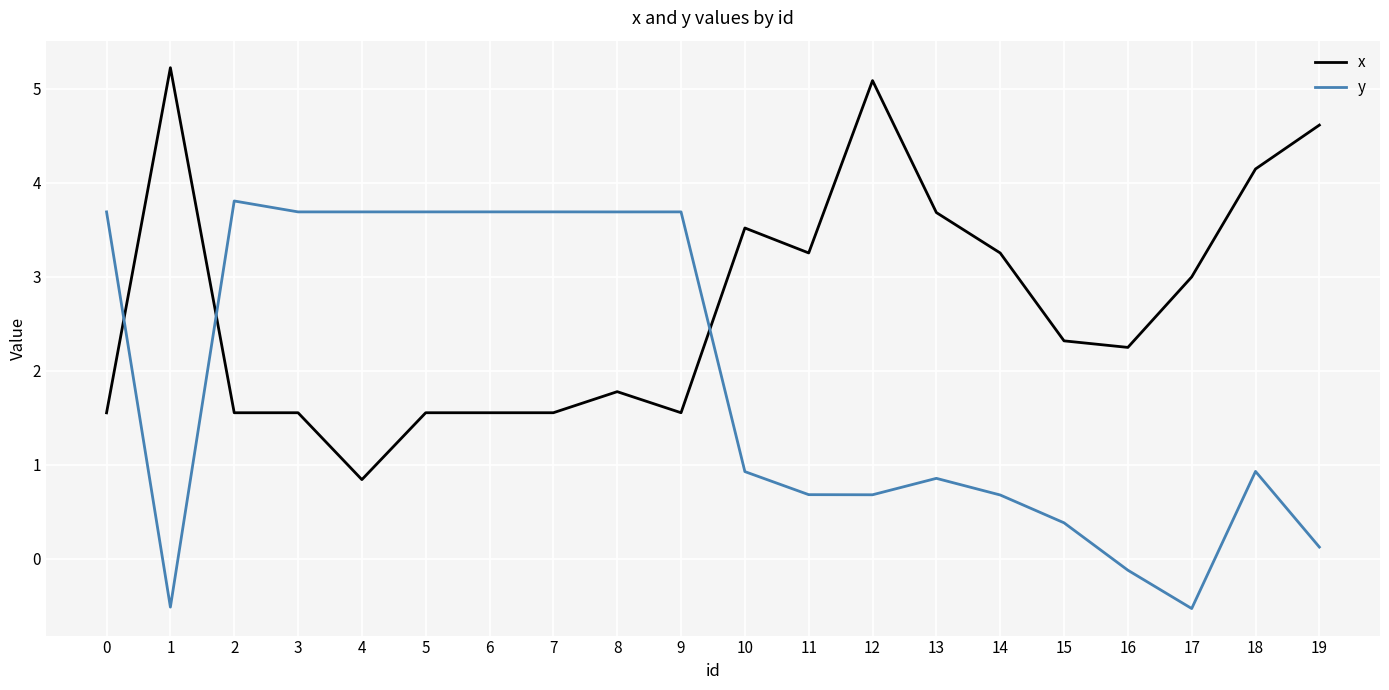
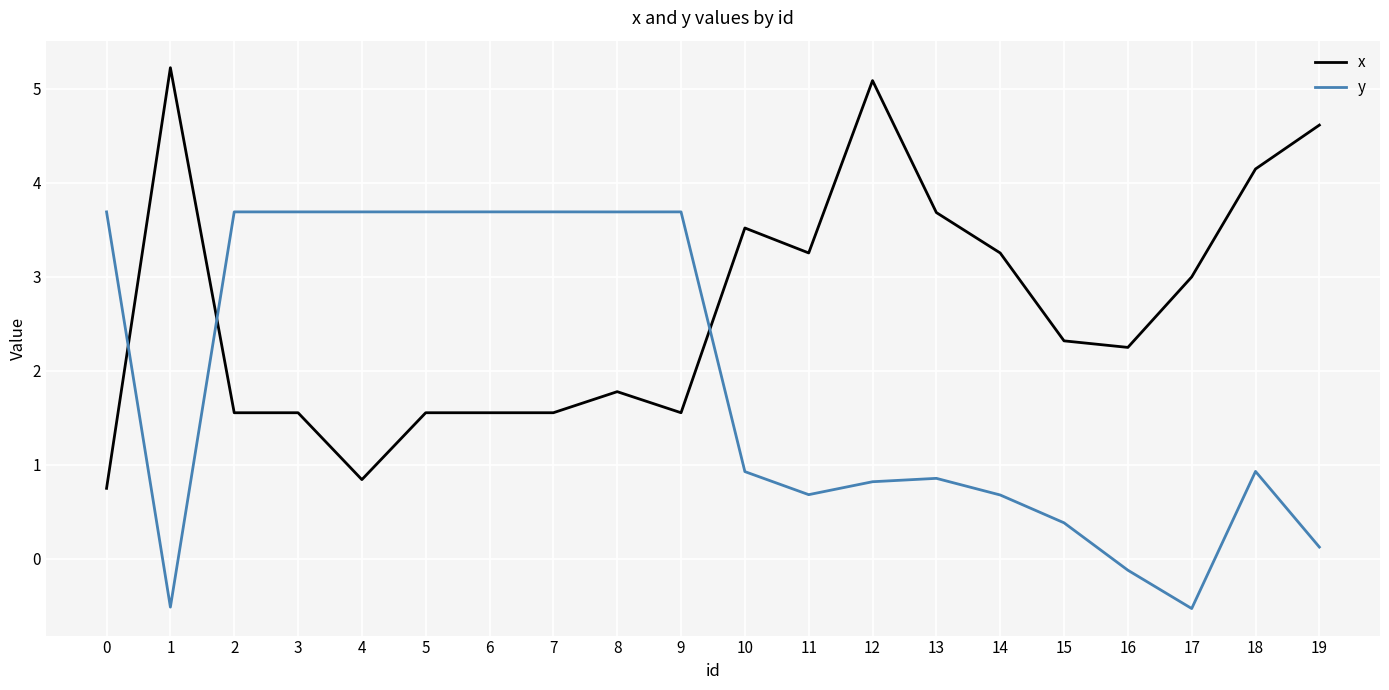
  {
    "x": {
-     "0": 1.6,
+     "0": 0.7,
      "1": 5.2,
      "2": 1.6,
      "3": 1.6,
      "4": 0.8,
      "5": 1.6,
      "6": 1.6,
      "7": 1.6,
      "8": 1.8,
      "9": 1.6,
      "10": 3.5,
      "11": 3.3,
      "12": 5.1,
      "13": 3.7,
      "14": 3.3,
      "15": 2.3,
      "16": 2.2,
      "17": 3.0,
      "18": 4.1,
      "19": 4.6
    },
    "y": {
      "0": 3.7,
      "1": -0.5,
-     "2": 3.8,
+     "2": 3.7,
      "3": 3.7,
      "4": 3.7,
      "5": 3.7,
      "6": 3.7,
      "7": 3.7,
      "8": 3.7,
      "9": 3.7,
      "10": 0.9,
      "11": 0.7,
-     "12": 0.7,
+     "12": 0.8,
      "13": 0.9,
      "14": 0.7,
      "15": 0.4,
      "16": -0.1,
      "17": -0.5,
      "18": 0.9,
      "19": 0.1
    }
  }
